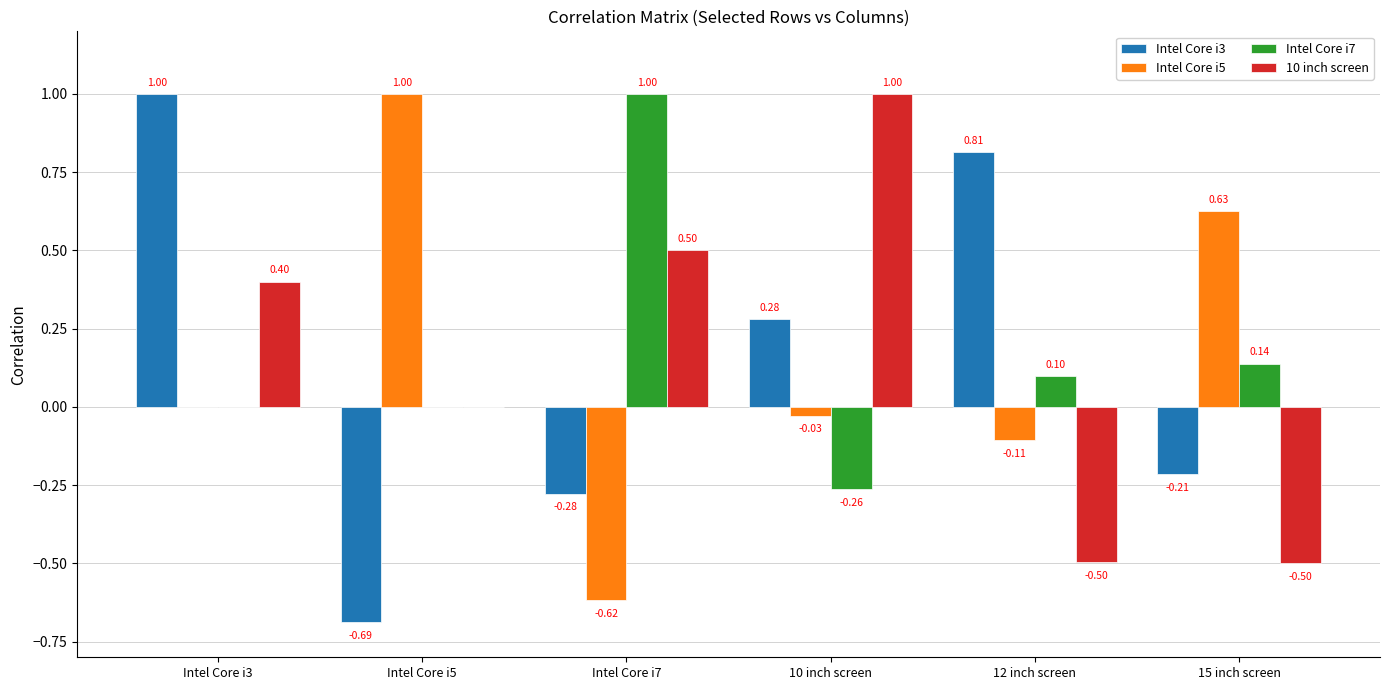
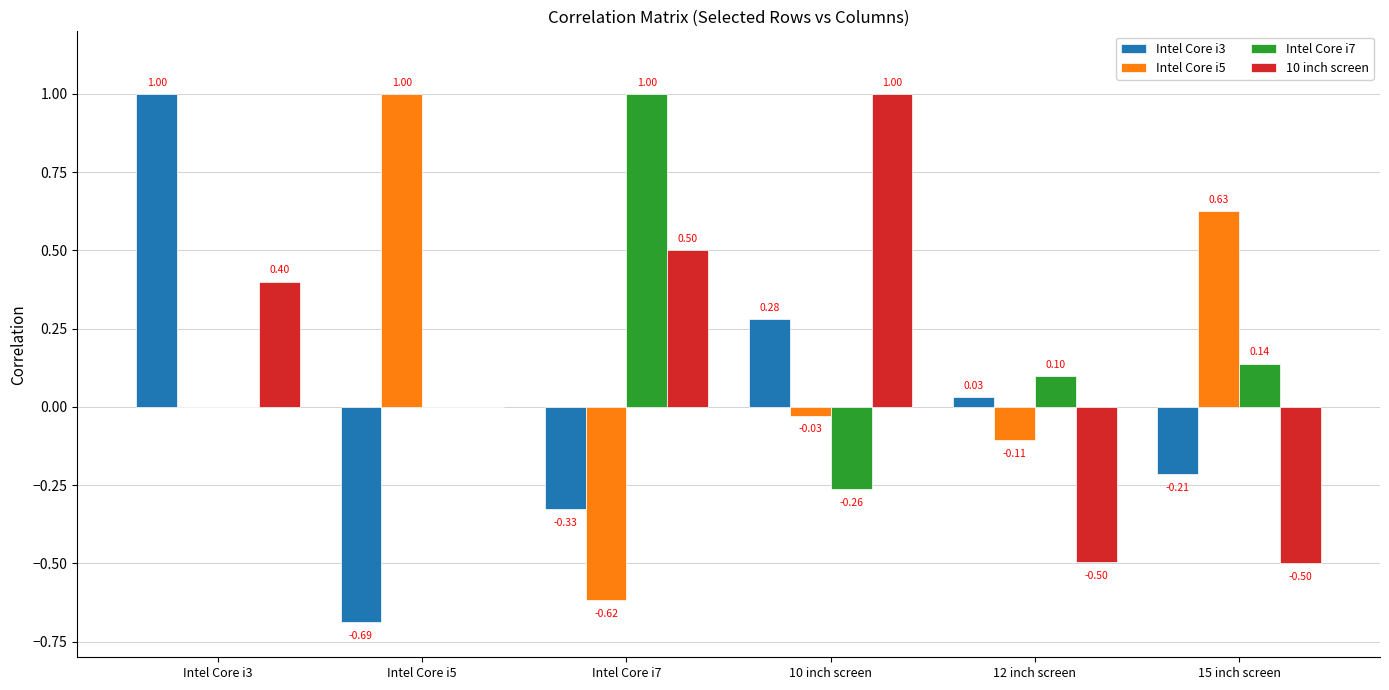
  {
    "Intel Core i3": {
      "Intel Core i3": 1.00,
      "Intel Core i5": -0.69,
-     "Intel Core i7": -0.28,
+     "Intel Core i7": -0.33,
      "10 inch screen": 0.28,
-     "12 inch screen": 0.81,
+     "12 inch screen": 0.03,
      "15 inch screen": -0.21
    },
    "Intel Core i5": {
      "Intel Core i5": 1.00,
      "Intel Core i7": -0.62,
      "10 inch screen": -0.03,
      "12 inch screen": -0.11,
      "15 inch screen": 0.63
    },
    "Intel Core i7": {
      "Intel Core i7": 1.00,
      "10 inch screen": -0.26,
      "12 inch screen": 0.10,
      "15 inch screen": 0.14
    },
    "10 inch screen": {
      "Intel Core i3": 0.40,
      "Intel Core i7": 0.50,
      "10 inch screen": 1.00,
      "12 inch screen": -0.50,
      "15 inch screen": -0.50
    }
  }
